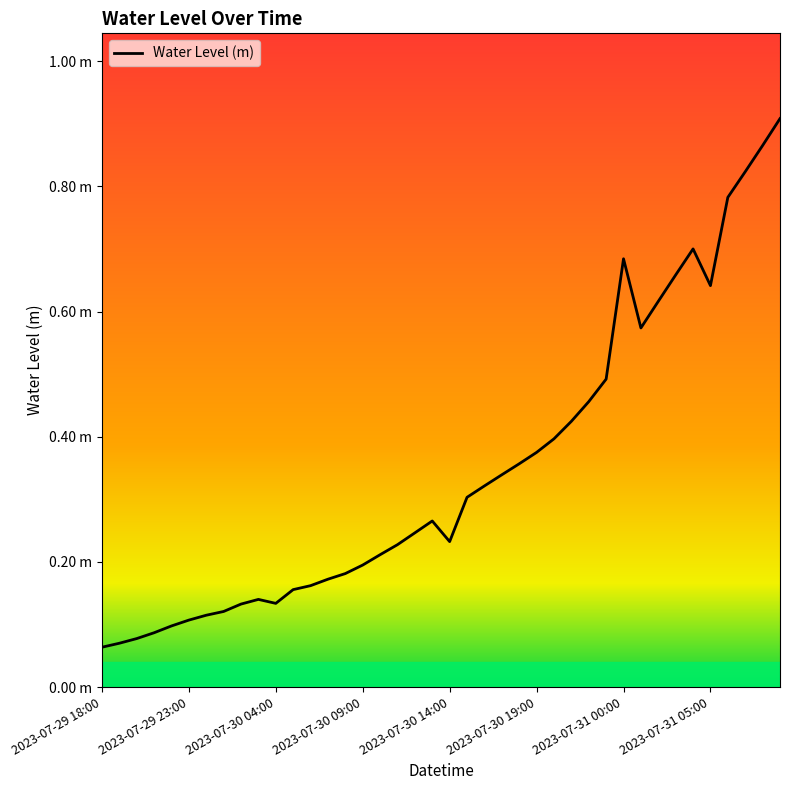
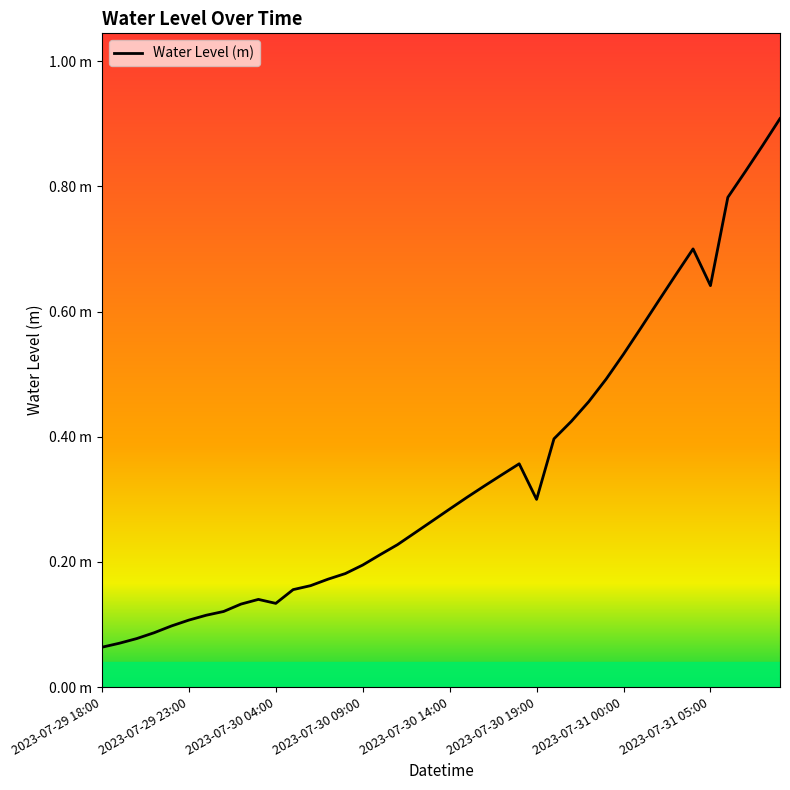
  {
    "2023-07-29 18:00": "0.06 m",
    "2023-07-29 23:00": "0.11 m",
    "2023-07-30 04:00": "0.13 m",
    "2023-07-30 09:00": "0.20 m",
-   "2023-07-30 14:00": "0.23 m",
-   "2023-07-30 19:00": "0.38 m",
-   "2023-07-31 00:00": "0.68 m",
+   "2023-07-30 14:00": "0.28 m",
+   "2023-07-30 19:00": "0.30 m",
+   "2023-07-31 00:00": "0.53 m",
    "2023-07-31 05:00": "0.64 m"
  }
